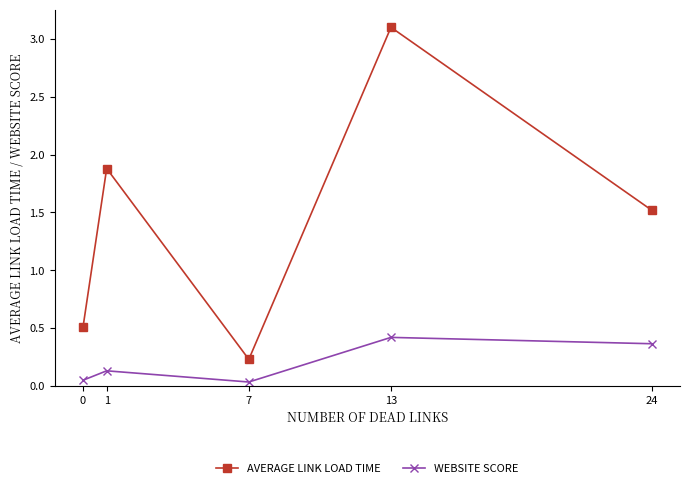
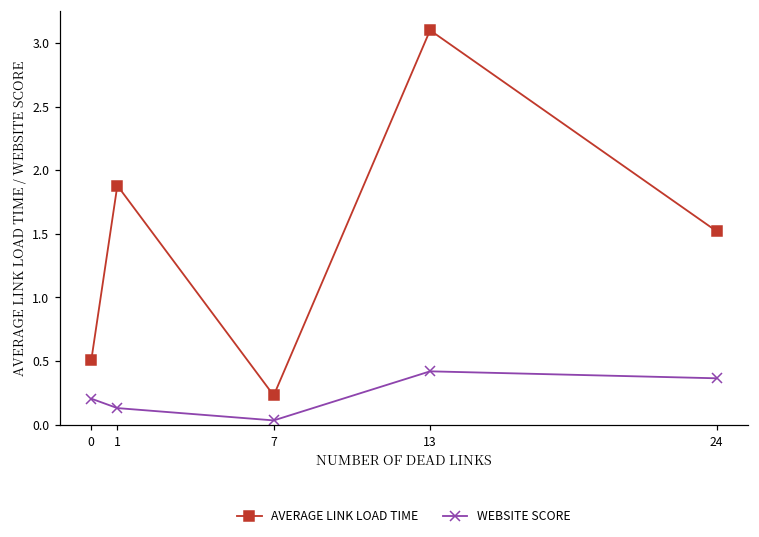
  {
    "AVERAGE LINK LOAD TIME": {
      "0": 0.51,
      "1": 1.88,
      "7": 0.23,
      "13": 3.10,
      "24": 1.52
    },
    "WEBSITE SCORE": {
-     "0": 0.05,
+     "0": 0.20,
      "1": 0.13,
      "7": 0.03,
      "13": 0.42,
      "24": 0.36
    }
  }
